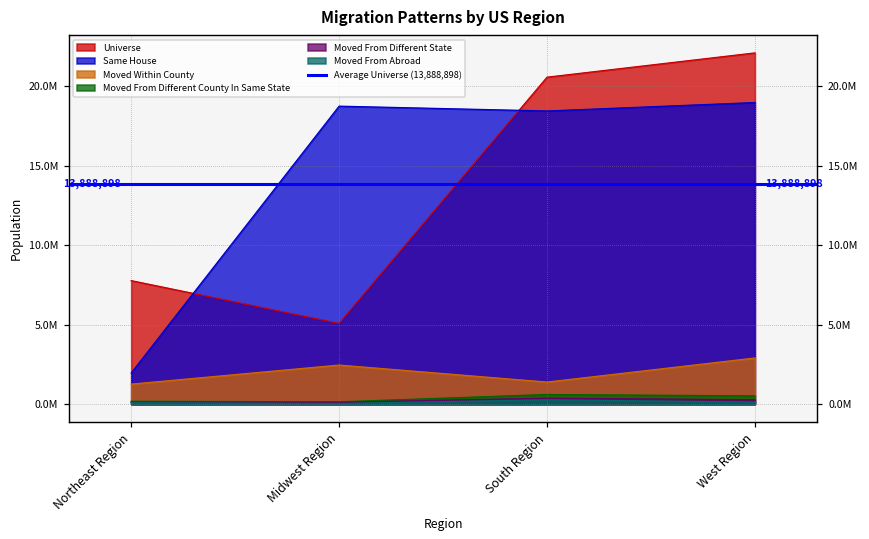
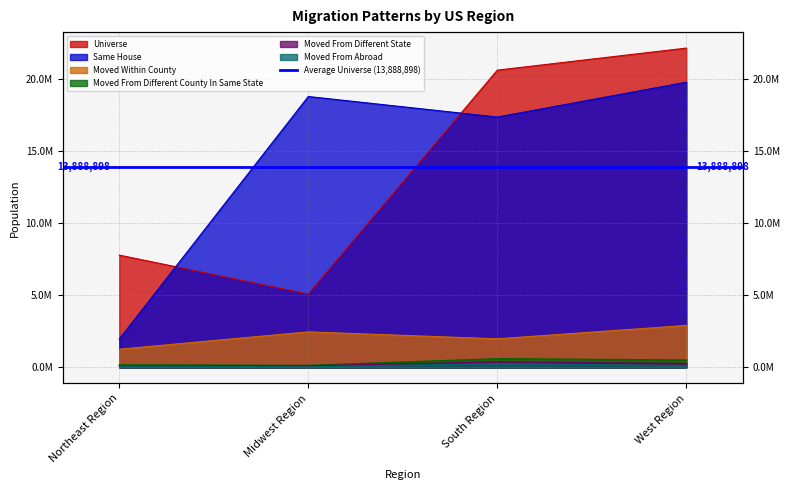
  {
    "Universe": {
      "Northeast Region": 7800000,
      "Midwest Region": 5100000,
      "South Region": 20600000,
      "West Region": 22100000
    },
    "Same House": {
      "Northeast Region": 2000000,
      "Midwest Region": 18800000,
-     "South Region": 18500000,
-     "West Region": 19000000
+     "South Region": 17300000,
+     "West Region": 19800000
    },
    "Moved Within County": {
      "Northeast Region": 1300000,
      "Midwest Region": 2500000,
-     "South Region": 1400000,
+     "South Region": 2000000,
      "West Region": 2900000
    },
    "Moved From Different County In Same State": {
      "South Region": 600000,
      "West Region": 500000
    }
  }
